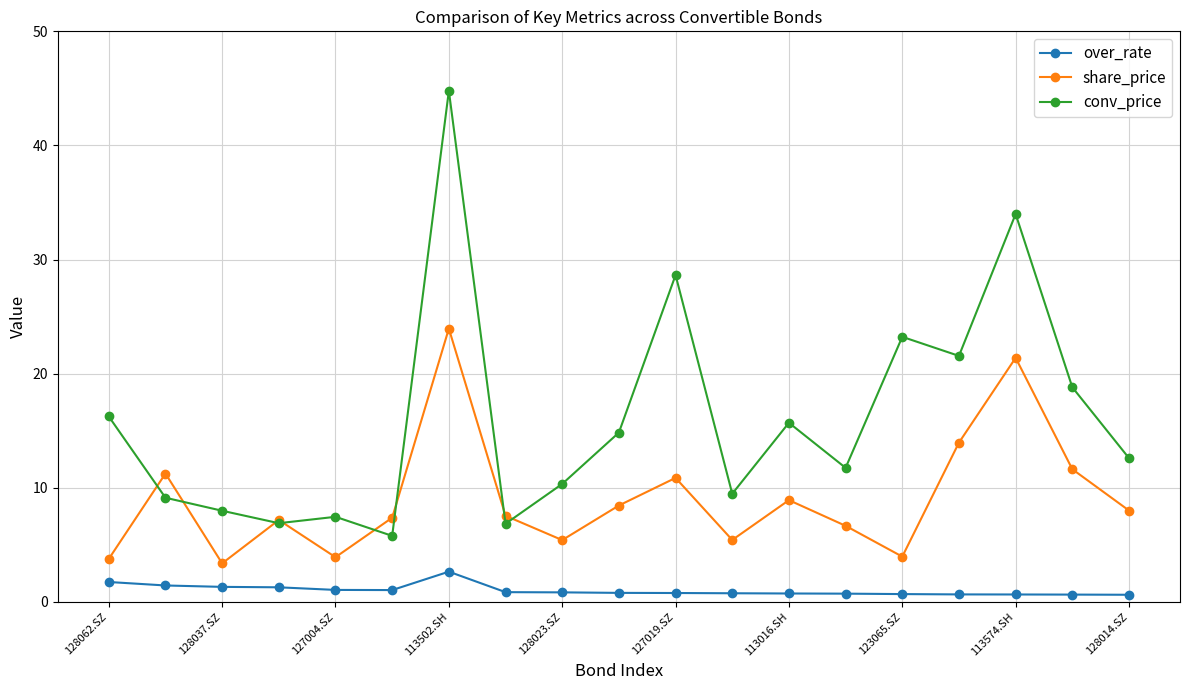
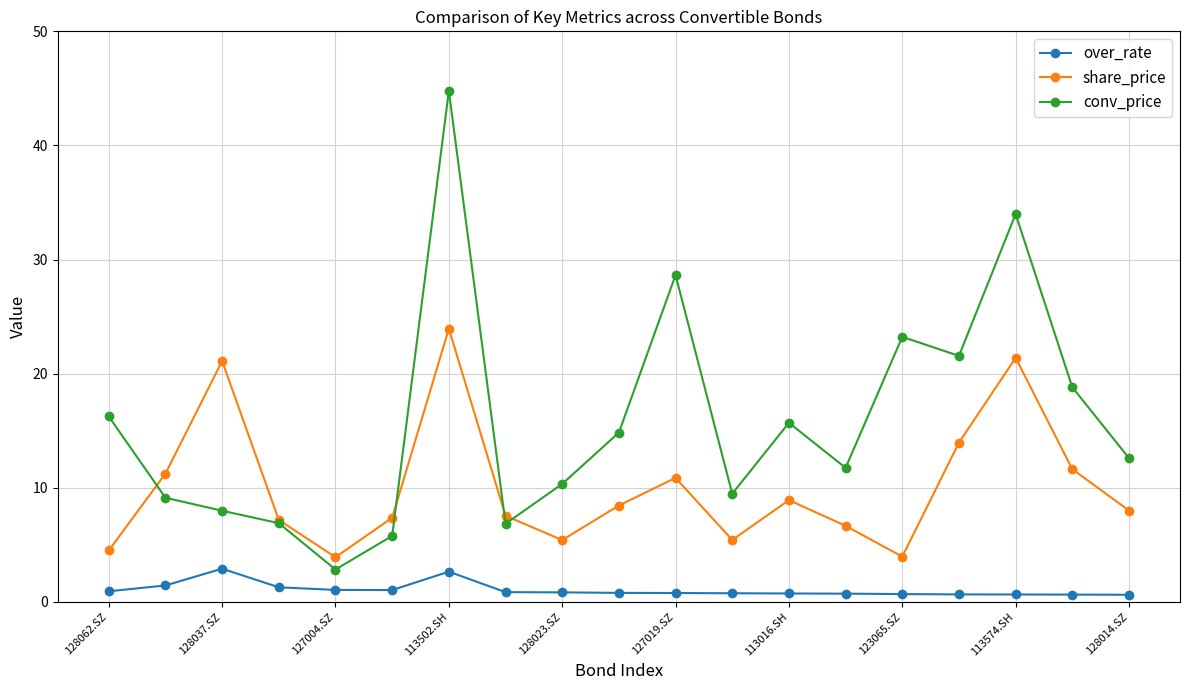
  {
    "over_rate": {
-     "128062.SZ": 1.7,
-     "128037.SZ": 1.3,
+     "128062.SZ": 0.9,
+     "128037.SZ": 2.9,
      "127004.SZ": 1.1,
      "113502.SH": 2.7,
      "128023.SZ": 0.8,
      "127019.SZ": 0.8,
      "113016.SH": 0.7,
      "123065.SZ": 0.7,
      "113574.SH": 0.7,
      "128014.SZ": 0.6
    },
    "share_price": {
-     "128062.SZ": 3.8,
-     "128037.SZ": 3.4,
+     "128062.SZ": 4.5,
+     "128037.SZ": 21.1,
      "127004.SZ": 3.9,
      "113502.SH": 24.0,
      "128023.SZ": 5.4,
      "127019.SZ": 10.9,
      "113016.SH": 8.9,
      "123065.SZ": 4.0,
      "113574.SH": 21.4,
      "128014.SZ": 8.0
    },
    "conv_price": {
      "128062.SZ": 16.3,
      "128037.SZ": 8.0,
-     "127004.SZ": 7.5,
+     "127004.SZ": 2.8,
      "113502.SH": 44.8,
      "128023.SZ": 10.3,
      "127019.SZ": 28.6,
      "113016.SH": 15.7,
      "123065.SZ": 23.2,
      "113574.SH": 34.0,
      "128014.SZ": 12.6
    }
  }
